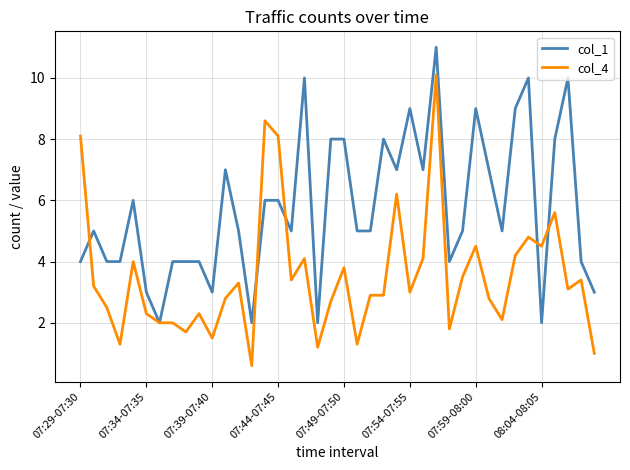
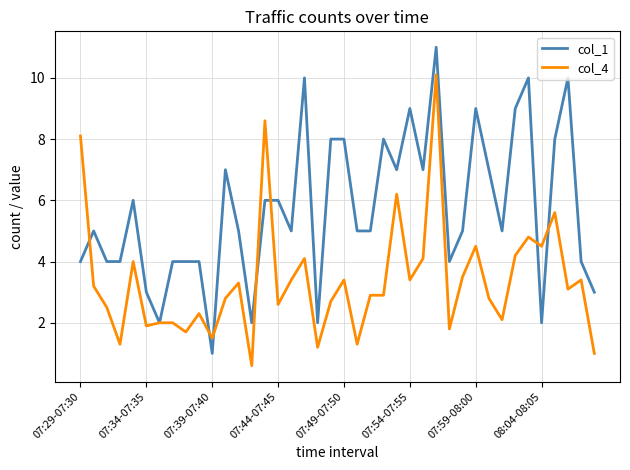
  {
    "col_1": {
      "07:29-07:30": 4,
      "07:34-07:35": 3,
-     "07:39-07:40": 3,
+     "07:39-07:40": 1,
      "07:44-07:45": 6,
      "07:49-07:50": 8,
      "07:54-07:55": 9,
      "07:59-08:00": 9,
      "08:04-08:05": 2
    },
    "col_4": {
      "07:29-07:30": 8.1,
-     "07:34-07:35": 2.3,
+     "07:34-07:35": 1.9,
      "07:39-07:40": 1.5,
-     "07:44-07:45": 8.1,
-     "07:49-07:50": 3.8,
-     "07:54-07:55": 3.0,
+     "07:44-07:45": 2.6,
+     "07:49-07:50": 3.4,
+     "07:54-07:55": 3.4,
      "07:59-08:00": 4.5,
      "08:04-08:05": 4.5
    }
  }
